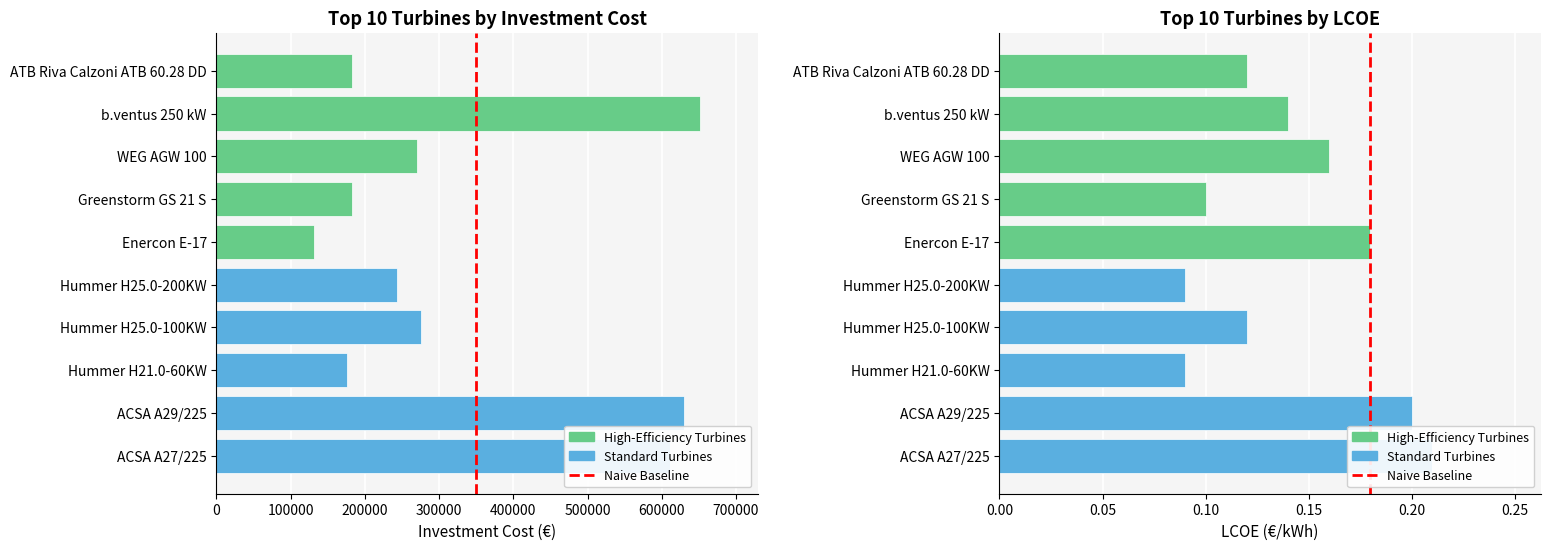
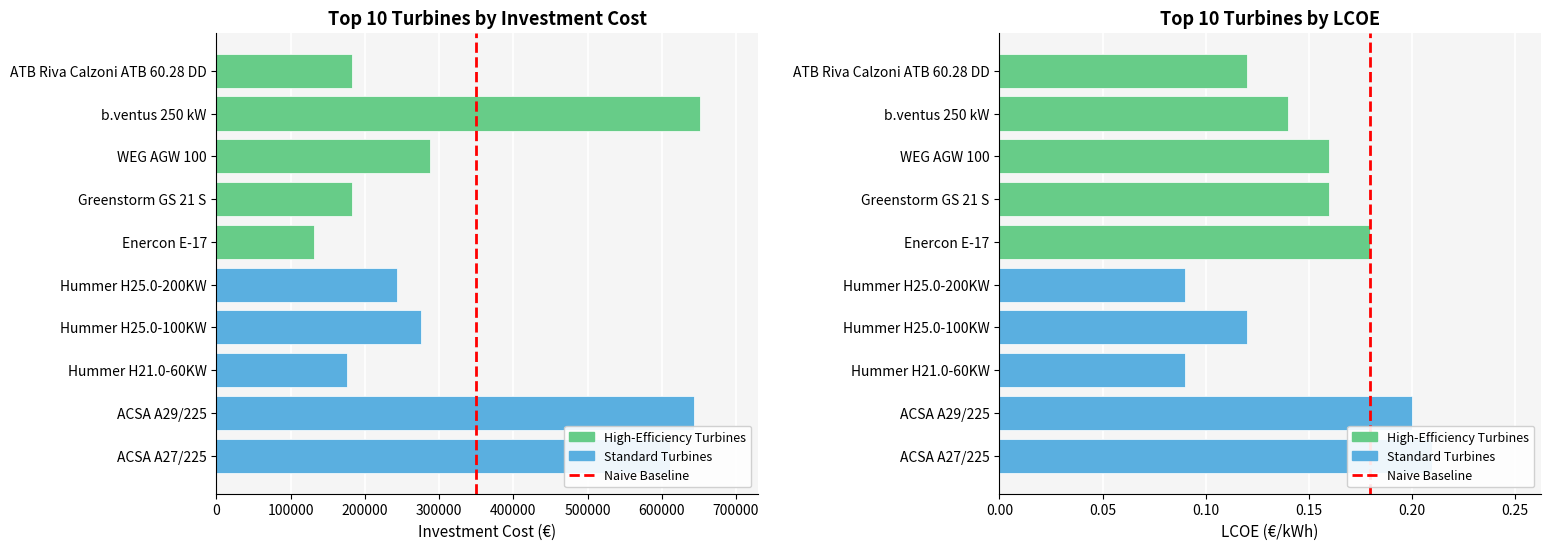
  {
    "Top 10 Turbines by Investment Cost": {
      "ATB Riva Calzoni ATB 60.28 DD": 180000,
      "b.ventus 250 kW": 650000,
-     "WEG AGW 100": 270000,
+     "WEG AGW 100": 290000,
      "Greenstorm GS 21 S": 180000,
      "Enercon E-17": 130000,
      "Hummer H25.0-200KW": 240000,
      "Hummer H25.0-100KW": 280000,
      "Hummer H21.0-60KW": 180000,
-     "ACSA A29/225": 630000
+     "ACSA A29/225": 640000
    },
    "Top 10 Turbines by LCOE": {
      "ATB Riva Calzoni ATB 60.28 DD": 0.12,
      "b.ventus 250 kW": 0.14,
      "WEG AGW 100": 0.16,
-     "Greenstorm GS 21 S": 0.10,
+     "Greenstorm GS 21 S": 0.16,
      "Enercon E-17": 0.18,
      "Hummer H25.0-200KW": 0.09,
      "Hummer H25.0-100KW": 0.12,
      "Hummer H21.0-60KW": 0.09,
      "ACSA A29/225": 0.20
    }
  }
